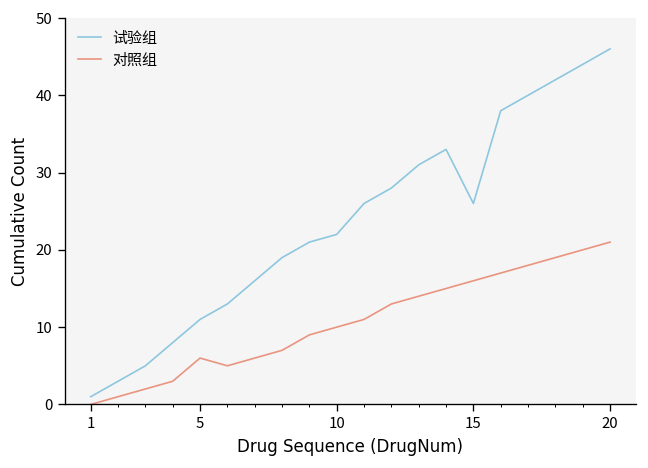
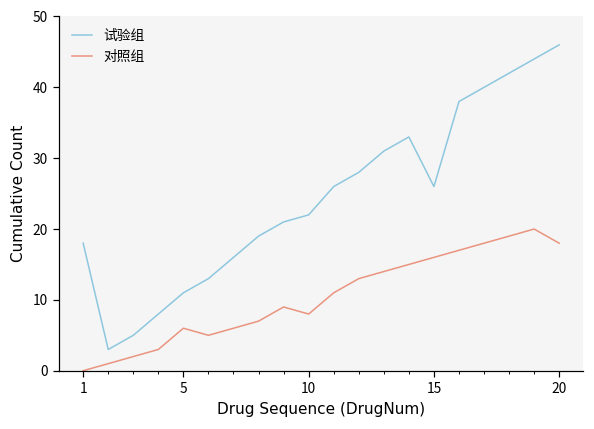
  {
    "试验组": {
-     "1": 1,
+     "1": 18,
      "5": 11,
      "10": 22,
      "15": 26,
      "20": 46
    },
    "对照组": {
      "1": 0,
      "5": 6,
-     "10": 10,
+     "10": 8,
      "15": 16,
-     "20": 21
+     "20": 18
    }
  }
